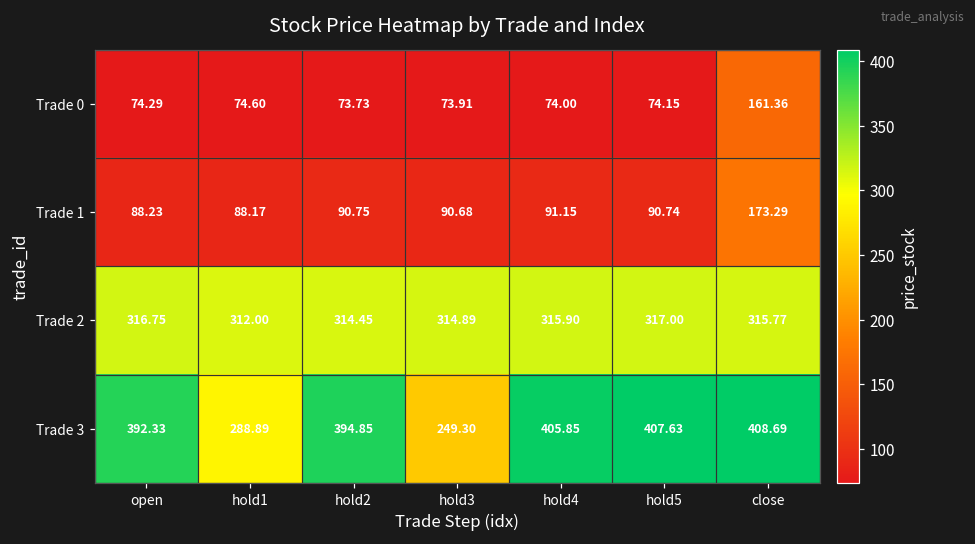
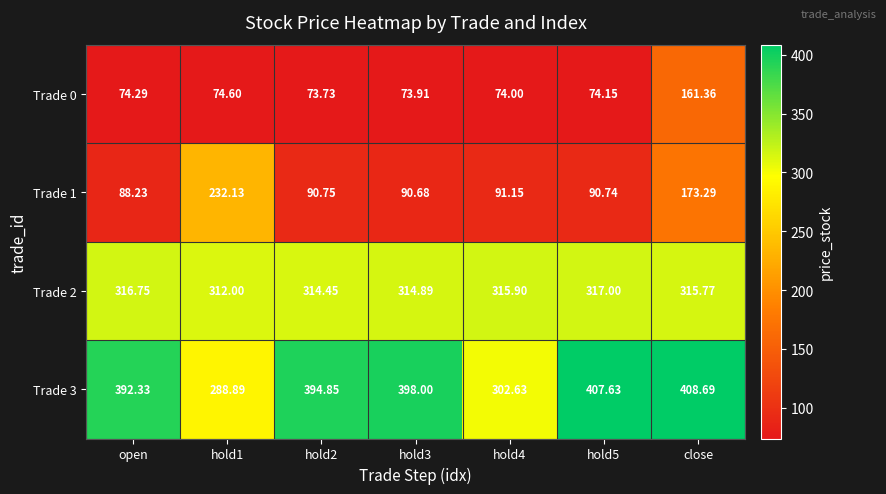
  {
    "Trade 0": {
      "open": 74.29,
      "hold1": 74.60,
      "hold2": 73.73,
      "hold3": 73.91,
      "hold4": 74.00,
      "hold5": 74.15,
      "close": 161.36
    },
    "Trade 1": {
      "open": 88.23,
-     "hold1": 88.17,
+     "hold1": 232.13,
      "hold2": 90.75,
      "hold3": 90.68,
      "hold4": 91.15,
      "hold5": 90.74,
      "close": 173.29
    },
    "Trade 2": {
      "open": 316.75,
      "hold1": 312.00,
      "hold2": 314.45,
      "hold3": 314.89,
      "hold4": 315.90,
      "hold5": 317.00,
      "close": 315.77
    },
    "Trade 3": {
      "open": 392.33,
      "hold1": 288.89,
      "hold2": 394.85,
-     "hold3": 249.30,
-     "hold4": 405.85,
+     "hold3": 398.00,
+     "hold4": 302.63,
      "hold5": 407.63,
      "close": 408.69
    }
  }
